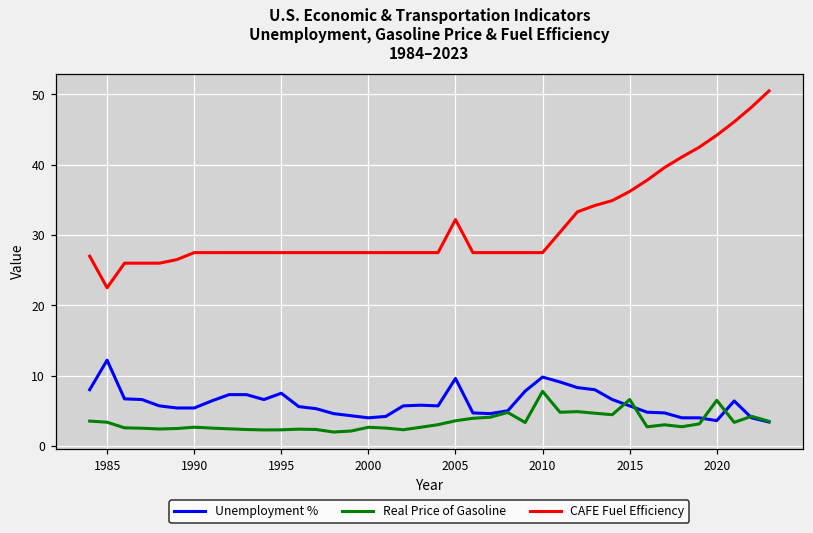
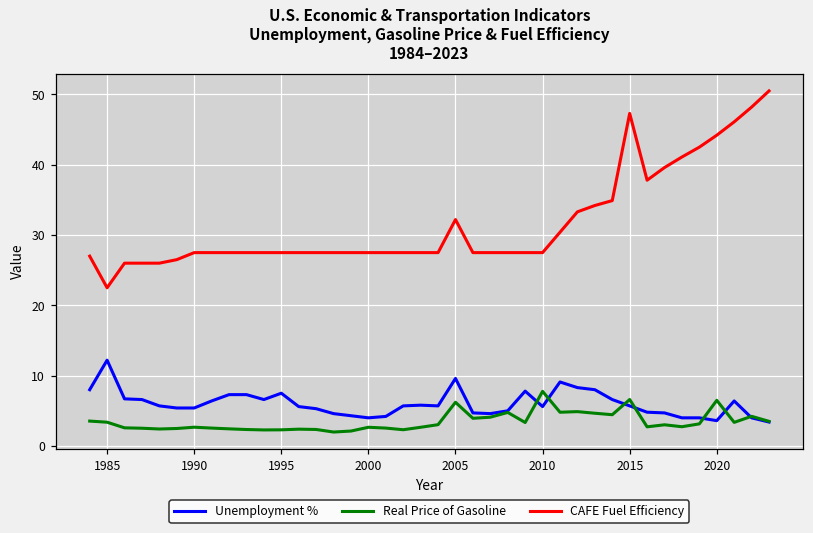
  {
    "Unemployment %": {
      "1985": 12,
      "1990": 5,
      "1995": 8,
      "2000": 4,
      "2005": 10,
-     "2010": 10,
+     "2010": 6,
      "2015": 6,
      "2020": 4
    },
    "Real Price of Gasoline": {
      "1985": 3,
      "1990": 3,
      "1995": 2,
      "2000": 3,
-     "2005": 4,
+     "2005": 6,
      "2010": 8,
      "2015": 7,
      "2020": 6
    },
    "CAFE Fuel Efficiency": {
      "1985": 23,
      "1990": 28,
      "1995": 28,
      "2000": 28,
      "2005": 32,
      "2010": 28,
-     "2015": 36,
+     "2015": 47,
      "2020": 44
    }
  }
